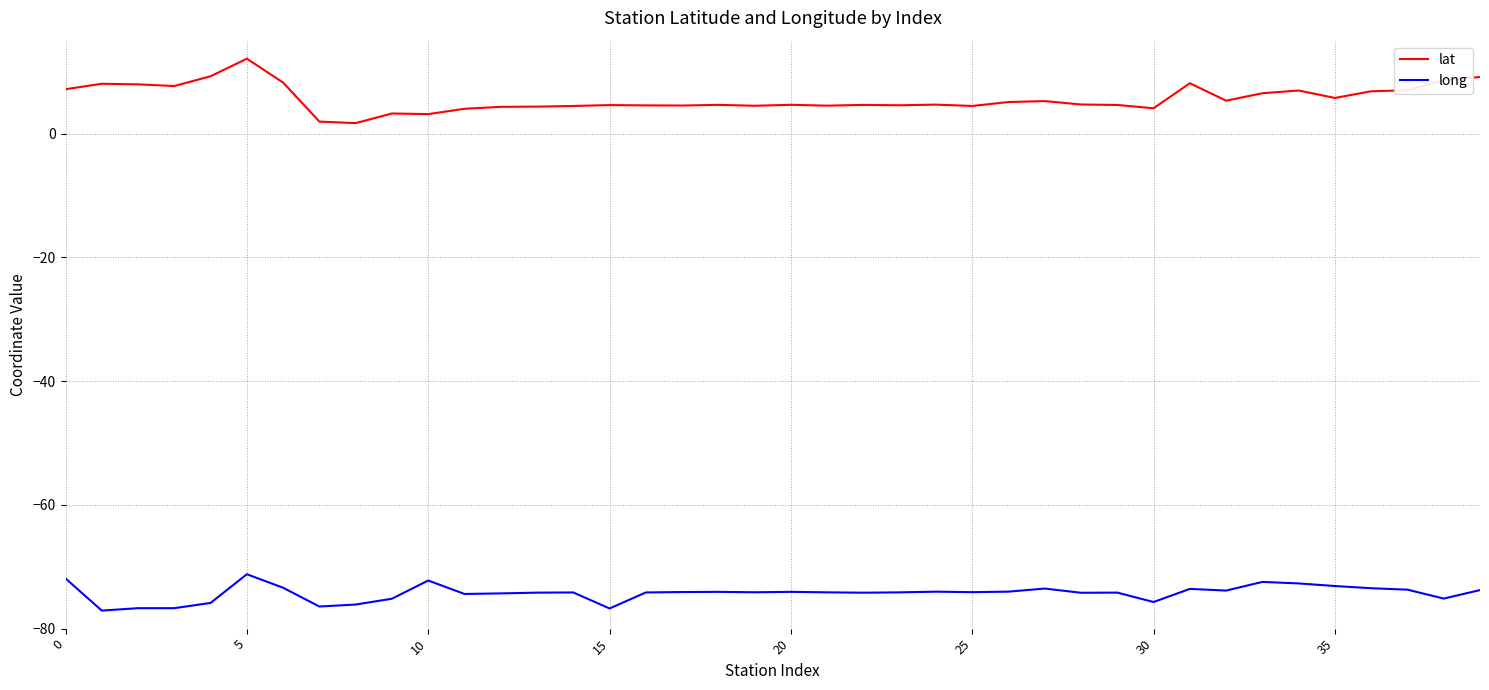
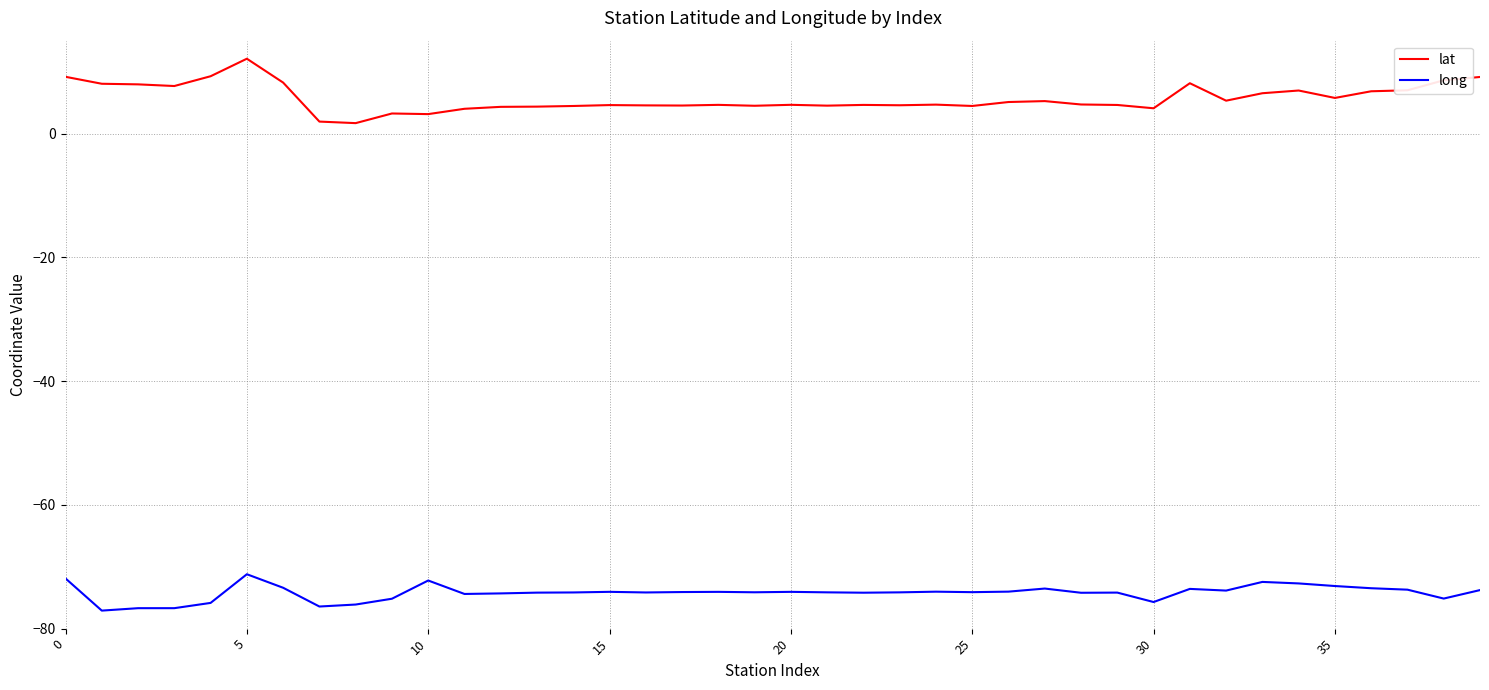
  {
    "lat": {
-     "0": 7,
+     "0": 9,
      "5": 12,
      "10": 3,
      "15": 5,
      "20": 5,
      "25": 4,
      "30": 4,
      "35": 6
    },
    "long": {
      "0": -72,
      "5": -71,
      "10": -72,
-     "15": -77,
+     "15": -74,
      "20": -74,
      "25": -74,
      "30": -76,
      "35": -73
    }
  }
